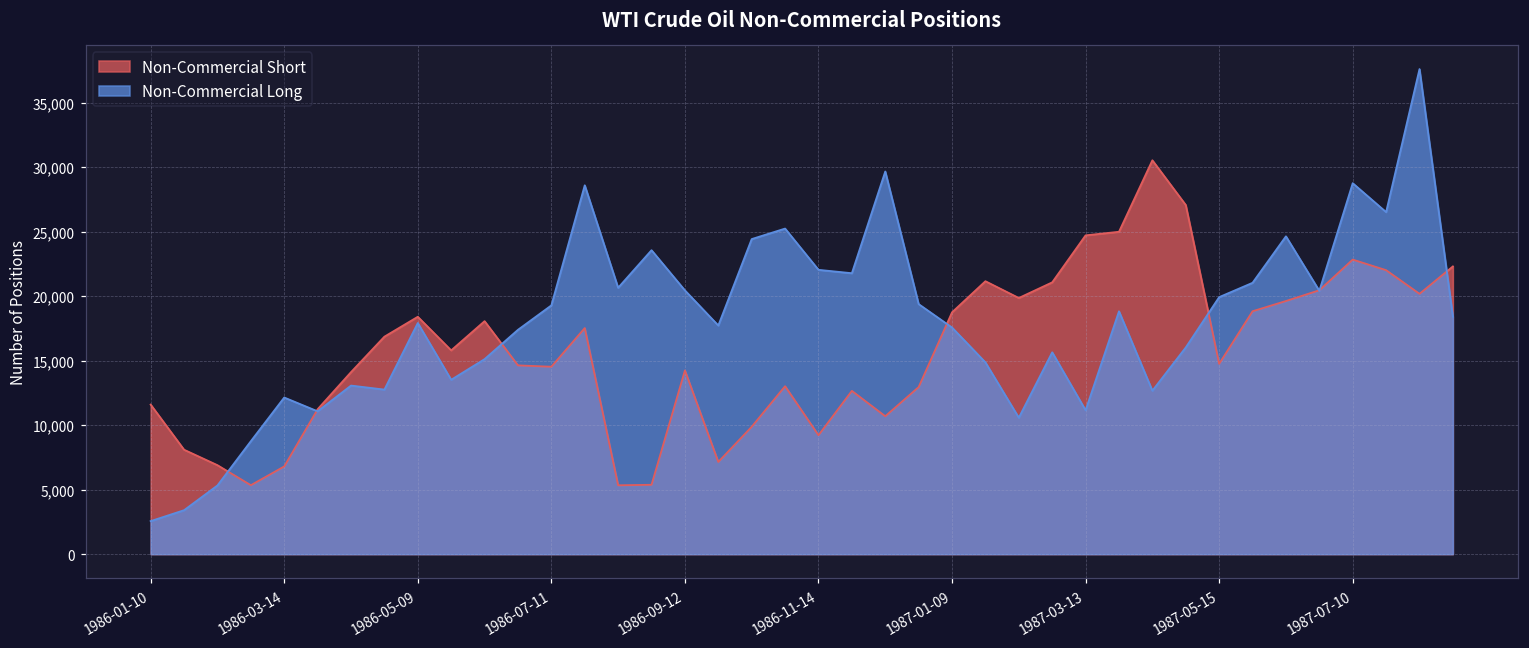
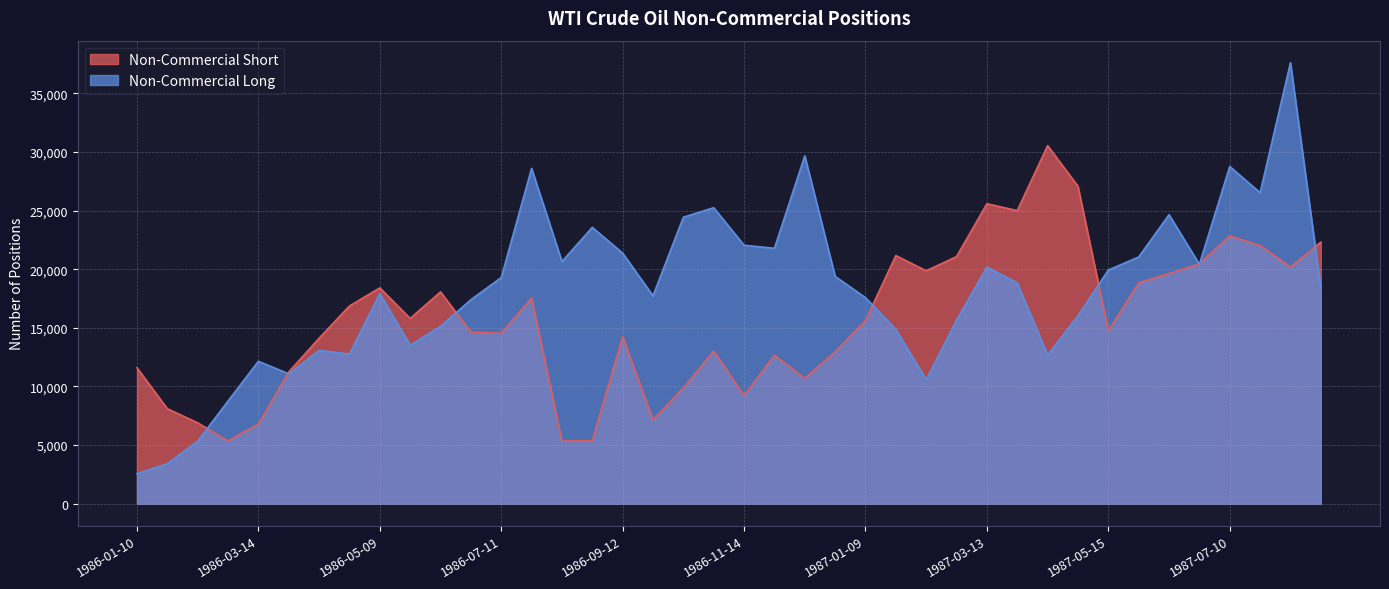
  {
    "Non-Commercial Short": {
      "1986-01-10": "11,600",
      "1986-03-14": "6,800",
      "1986-05-09": "18,400",
      "1986-07-11": "14,500",
      "1986-09-12": "14,200",
      "1986-11-14": "9,200",
-     "1987-01-09": "18,700",
-     "1987-03-13": "24,700",
+     "1987-01-09": "15,600",
+     "1987-03-13": "25,600",
      "1987-05-15": "14,800",
      "1987-07-10": "22,800"
    },
    "Non-Commercial Long": {
      "1986-01-10": "2,600",
      "1986-03-14": "12,100",
      "1986-05-09": "17,900",
      "1986-07-11": "19,300",
-     "1986-09-12": "20,400",
+     "1986-09-12": "21,400",
      "1986-11-14": "22,000",
      "1987-01-09": "17,600",
-     "1987-03-13": "11,200",
+     "1987-03-13": "20,200",
      "1987-05-15": "19,900",
      "1987-07-10": "28,800"
    }
  }
